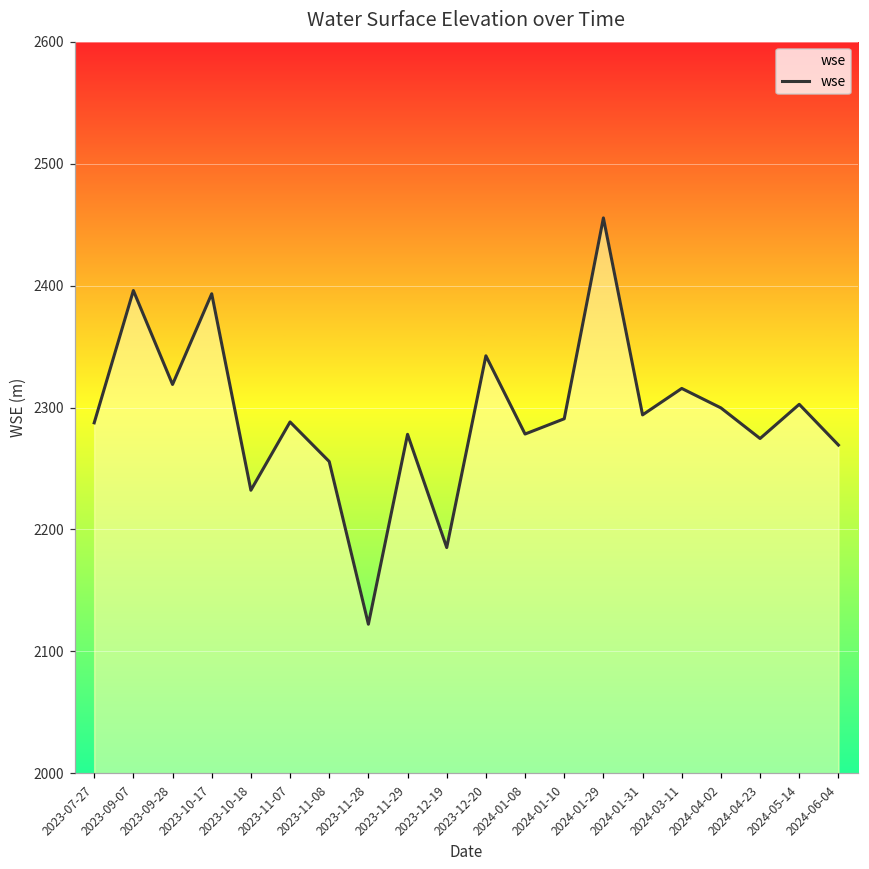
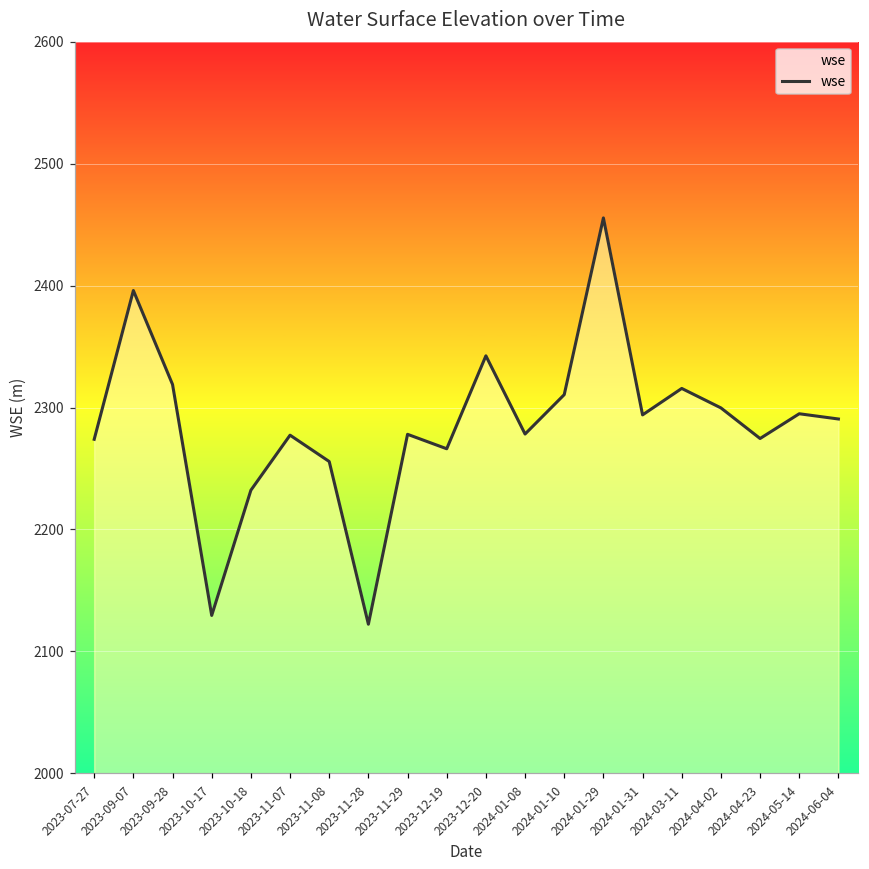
  {
-   "2023-07-27": 2287,
+   "2023-07-27": 2274,
    "2023-09-07": 2396,
    "2023-09-28": 2319,
-   "2023-10-17": 2393,
+   "2023-10-17": 2130,
    "2023-10-18": 2232,
-   "2023-11-07": 2288,
+   "2023-11-07": 2277,
    "2023-11-08": 2256,
    "2023-11-28": 2122,
    "2023-11-29": 2278,
-   "2023-12-19": 2185,
+   "2023-12-19": 2266,
    "2023-12-20": 2342,
    "2024-01-08": 2278,
-   "2024-01-10": 2291,
+   "2024-01-10": 2311,
    "2024-01-29": 2455,
    "2024-01-31": 2294,
    "2024-03-11": 2316,
    "2024-04-02": 2300,
    "2024-04-23": 2275,
-   "2024-05-14": 2303,
-   "2024-06-04": 2269
+   "2024-05-14": 2295,
+   "2024-06-04": 2291
  }
